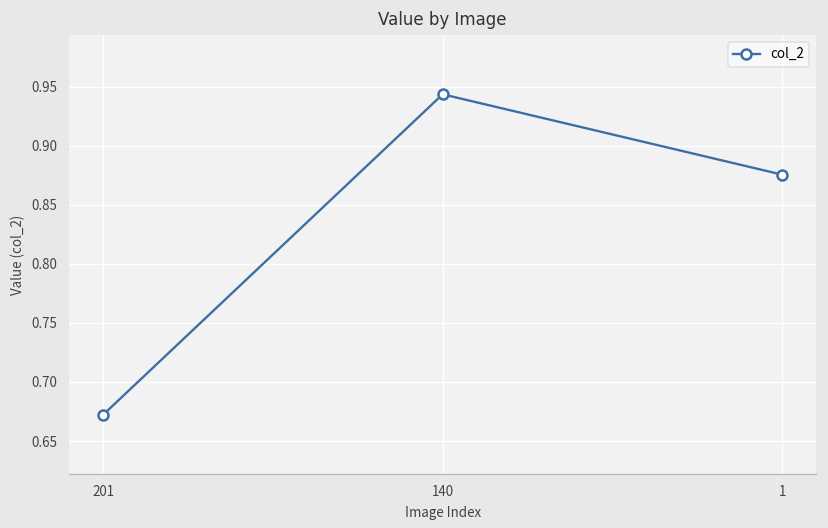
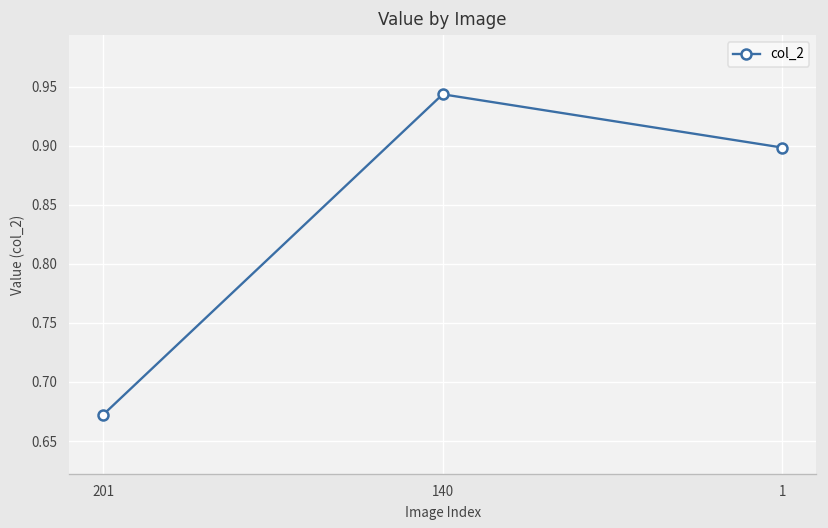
  {
    "201": 0.67,
    "140": 0.94,
-   "1": 0.88
+   "1": 0.90
  }
